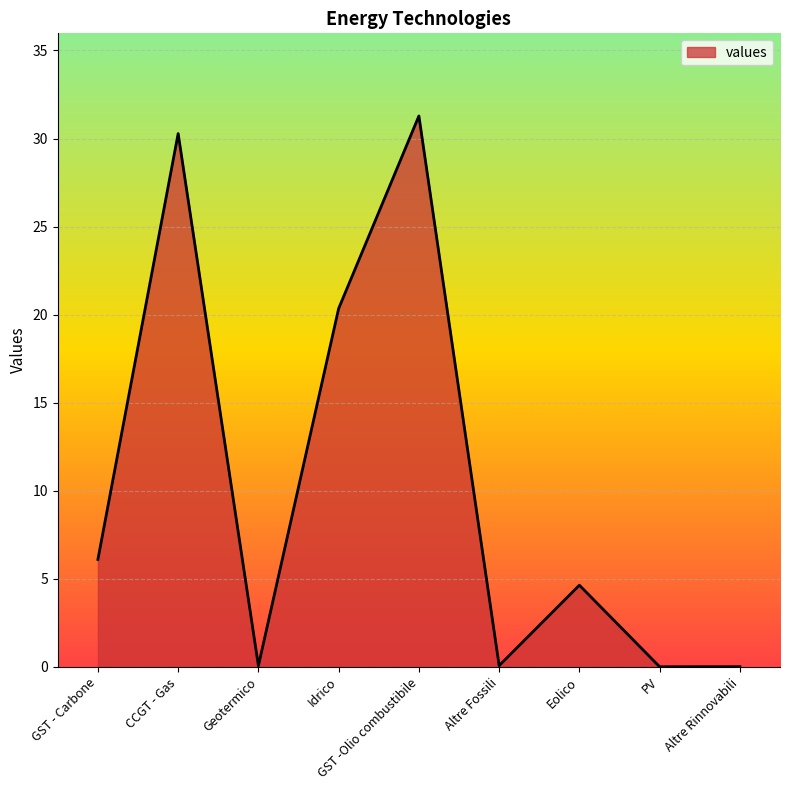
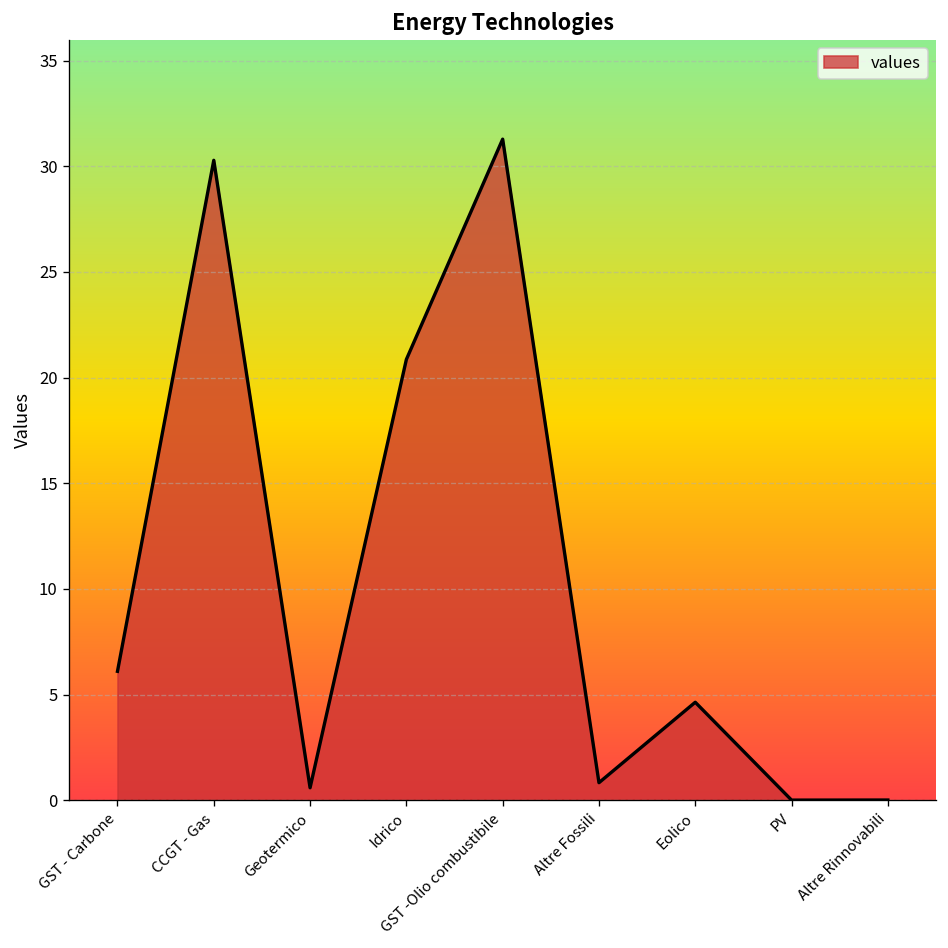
  {
    "GST - Carbone": 6.1,
    "CCGT - Gas": 30.3,
-   "Geotermico": 0.1,
-   "Idrico": 20.3,
+   "Geotermico": 0.6,
+   "Idrico": 20.9,
    "GST -Olio combustibile": 31.3,
-   "Altre Fossili": 0.1,
+   "Altre Fossili": 0.8,
    "Eolico": 4.6,
    "PV": 0.0,
    "Altre Rinnovabili": 0.0
  }
